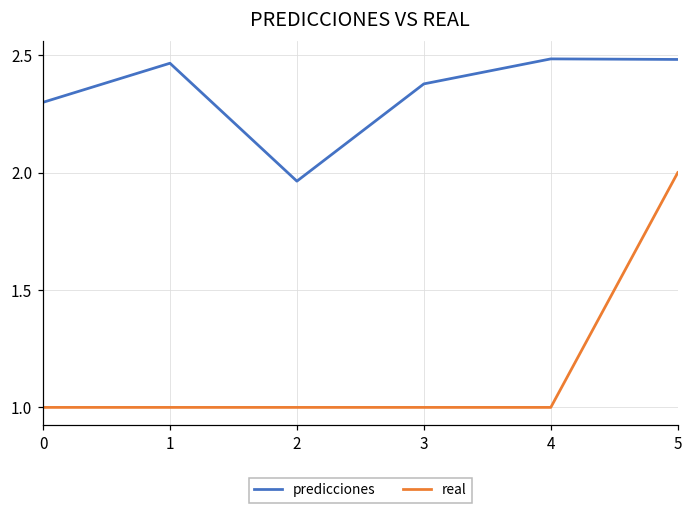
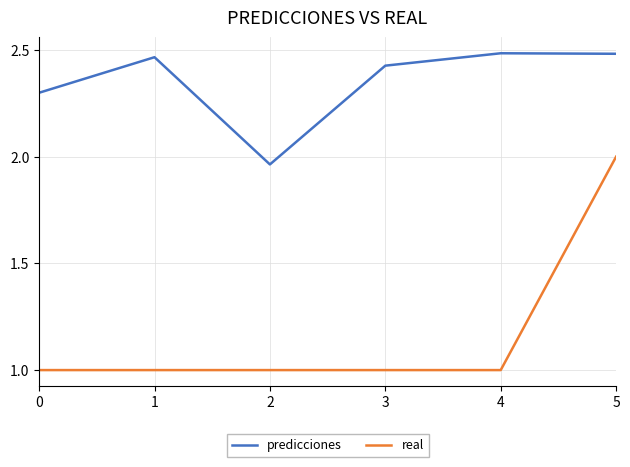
  {
    "predicciones": {
      "0": 2.30,
      "1": 2.47,
      "2": 1.96,
-     "3": 2.38,
+     "3": 2.43,
      "4": 2.48,
      "5": 2.48
    },
    "real": {
      "0": 1.00,
      "1": 1.00,
      "2": 1.00,
      "3": 1.00,
      "4": 1.00,
      "5": 2.00
    }
  }
